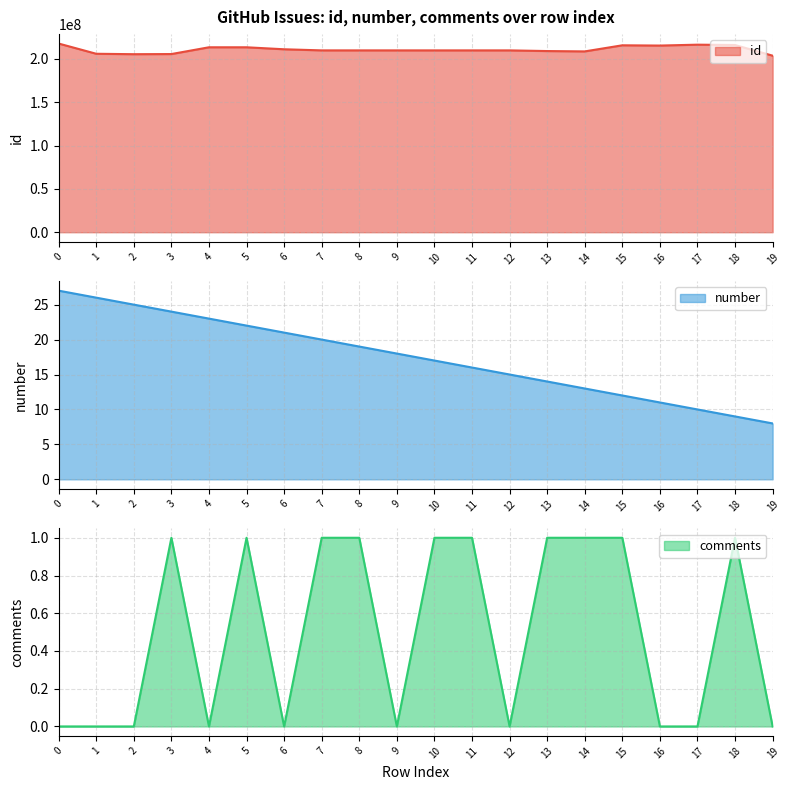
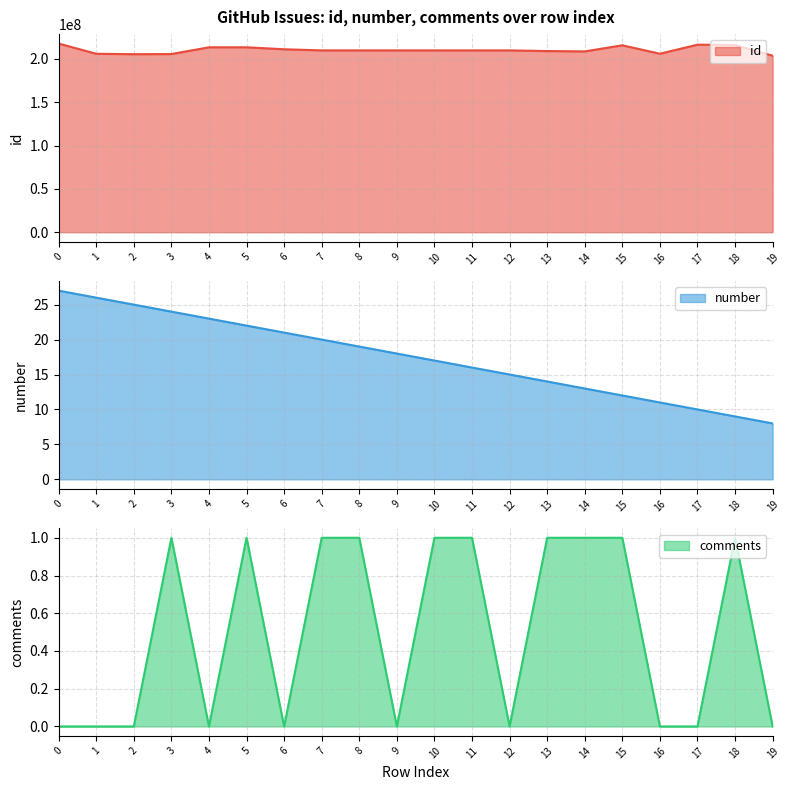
  {
    "GitHub Issues: id, number, comments over row index": {
      "0": 220000000,
      "1": 210000000,
      "2": 210000000,
      "3": 210000000,
      "4": 210000000,
      "5": 210000000,
      "6": 210000000,
      "7": 210000000,
      "8": 210000000,
      "9": 210000000,
      "10": 210000000,
      "11": 210000000,
      "12": 210000000,
      "13": 210000000,
      "14": 210000000,
      "15": 220000000,
-     "16": 220000000,
+     "16": 210000000,
      "17": 220000000,
      "19": 200000000
    }
  }
